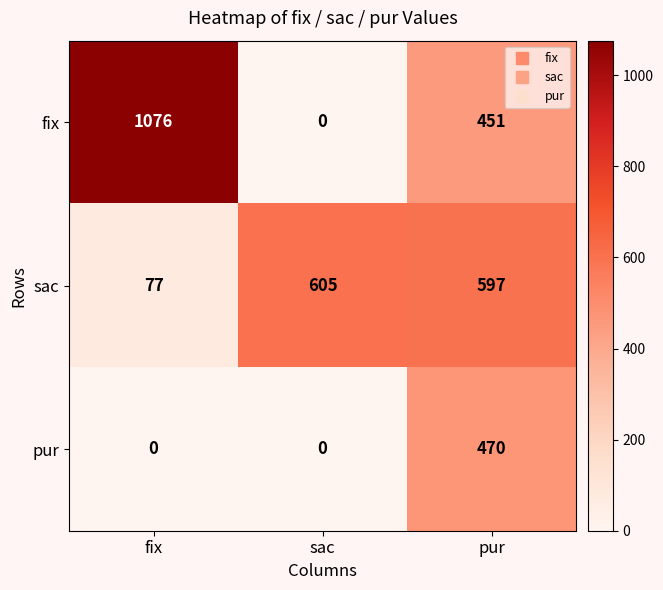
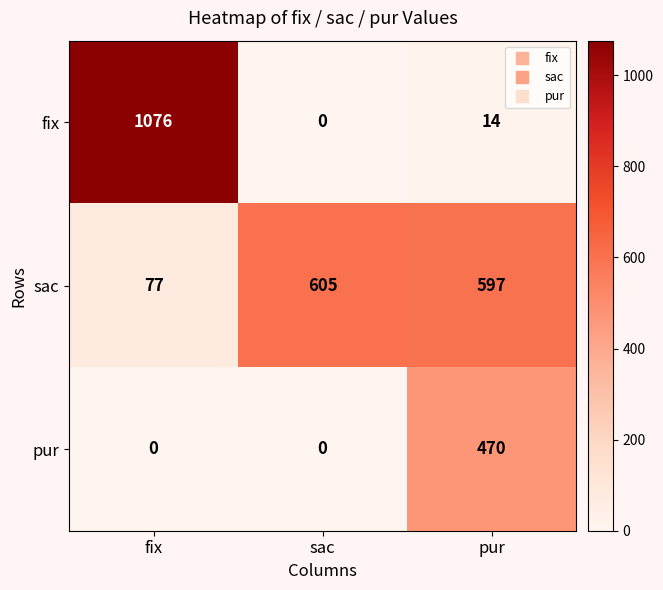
  {
    "fix": {
      "fix": 1076,
      "sac": 0,
-     "pur": 451
+     "pur": 14
    },
    "sac": {
      "fix": 77,
      "sac": 605,
      "pur": 597
    },
    "pur": {
      "fix": 0,
      "sac": 0,
      "pur": 470
    }
  }
